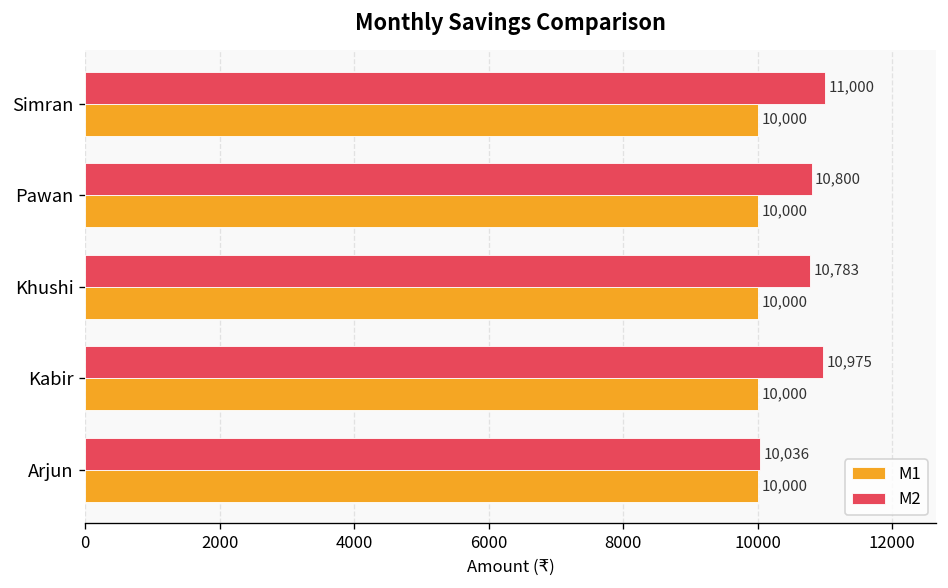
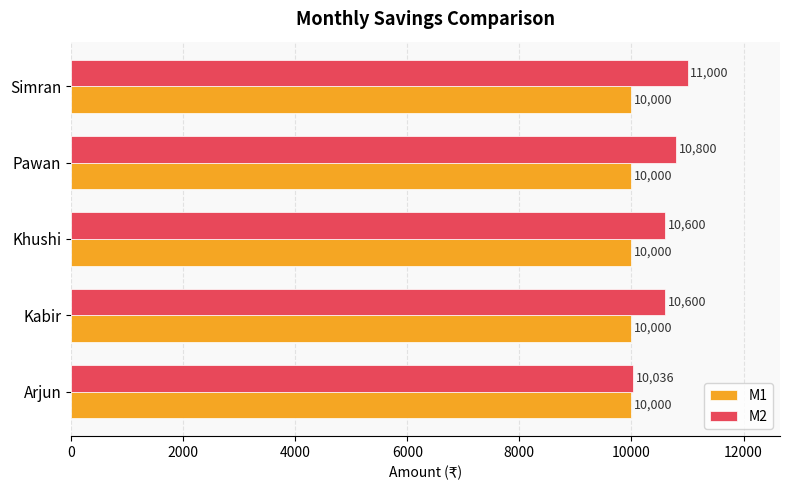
  {
    "M1": {
      "Simran": "10,000",
      "Pawan": "10,000",
      "Khushi": "10,000",
      "Kabir": "10,000",
      "Arjun": "10,000"
    },
    "M2": {
      "Simran": "11,000",
      "Pawan": "10,800",
-     "Khushi": "10,783",
-     "Kabir": "10,975",
+     "Khushi": "10,600",
+     "Kabir": "10,600",
      "Arjun": "10,036"
    }
  }
